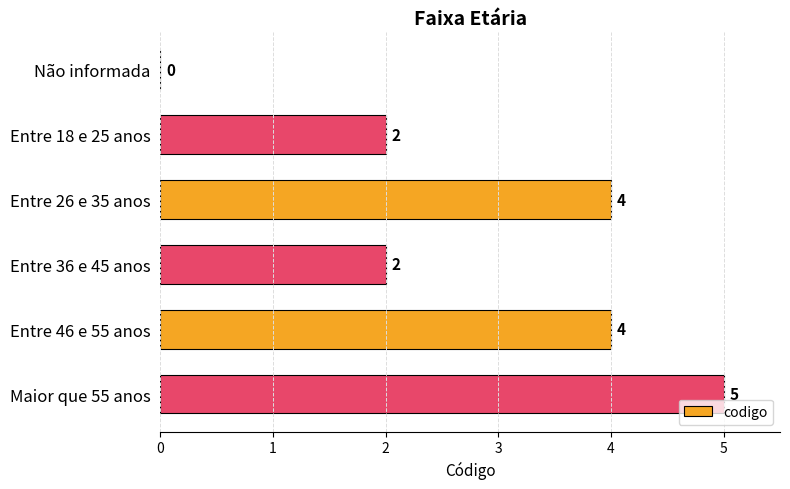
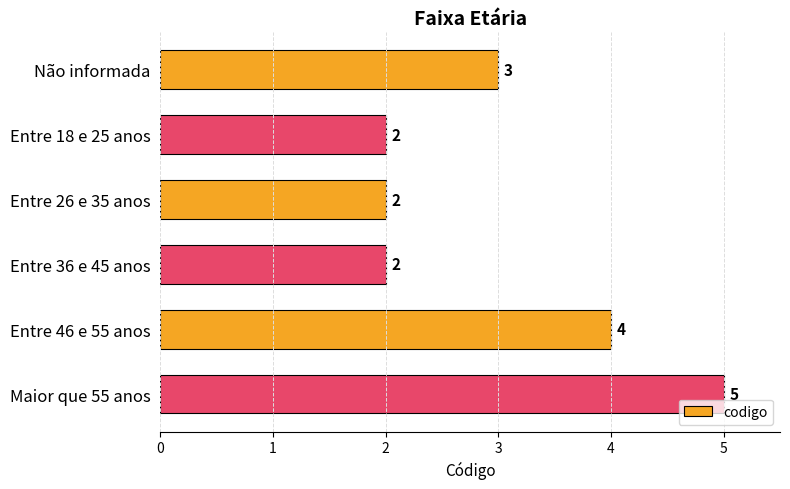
  {
-   "Não informada": 0,
+   "Não informada": 3,
    "Entre 18 e 25 anos": 2,
-   "Entre 26 e 35 anos": 4,
+   "Entre 26 e 35 anos": 2,
    "Entre 36 e 45 anos": 2,
    "Entre 46 e 55 anos": 4
  }
